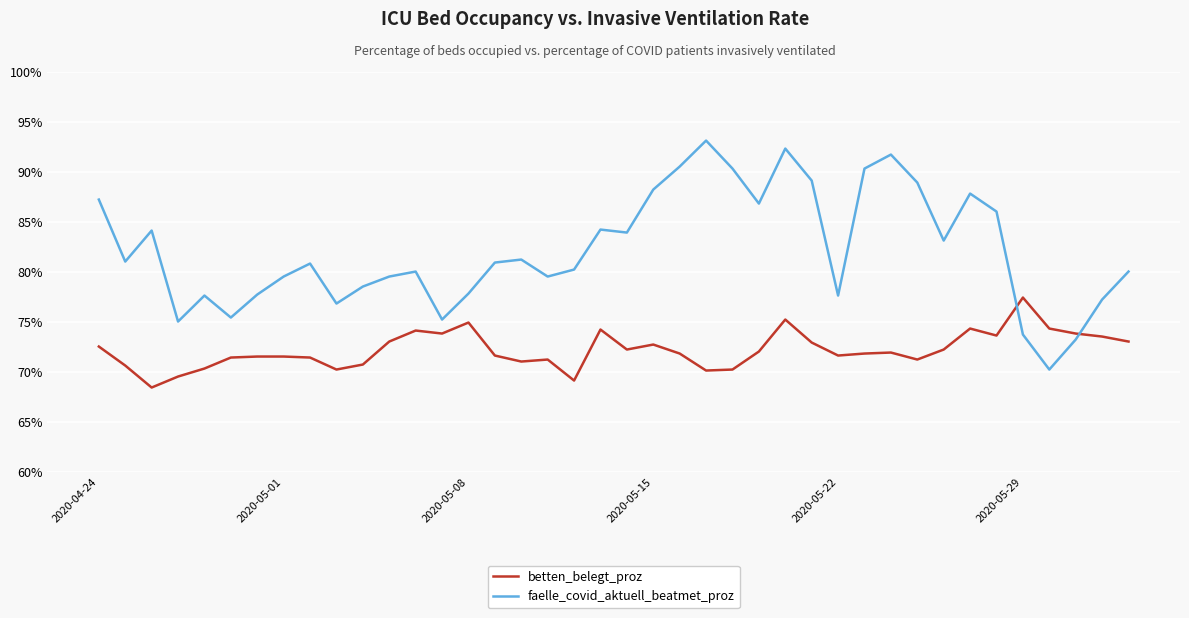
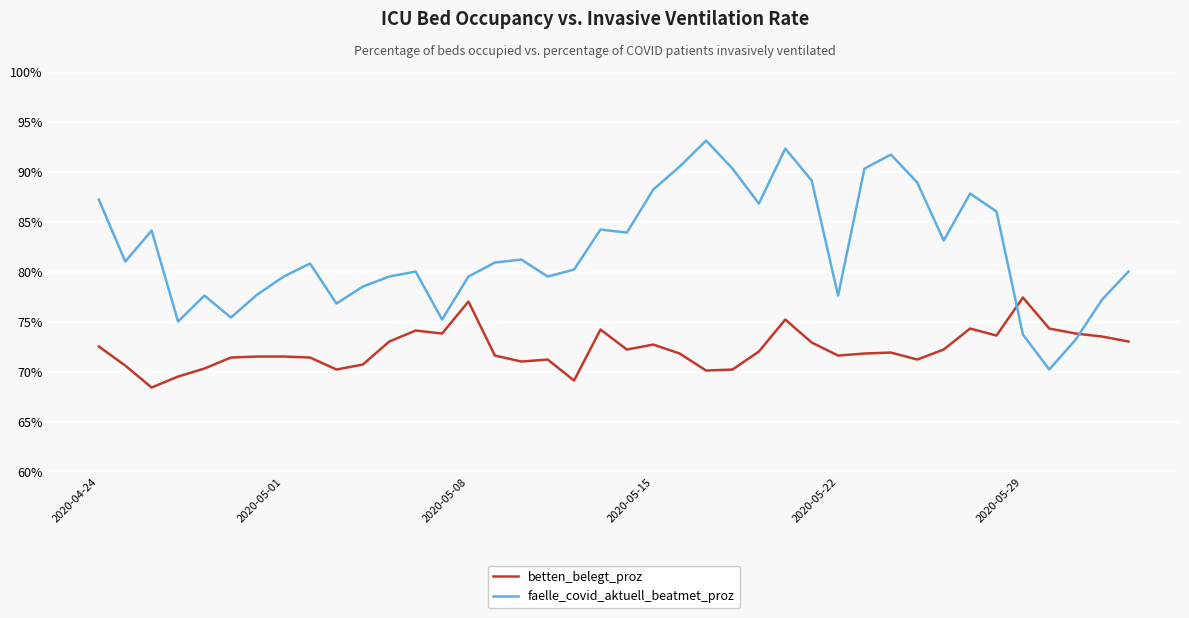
  {
    "betten_belegt_proz": {
      "2020-04-24": "73%",
      "2020-05-01": "72%",
-     "2020-05-08": "75%",
+     "2020-05-08": "77%",
      "2020-05-15": "73%",
      "2020-05-22": "72%",
      "2020-05-29": "77%"
    },
    "faelle_covid_aktuell_beatmet_proz": {
      "2020-04-24": "87%",
      "2020-05-01": "80%",
-     "2020-05-08": "78%",
+     "2020-05-08": "80%",
      "2020-05-15": "88%",
      "2020-05-22": "78%",
      "2020-05-29": "74%"
    }
  }
